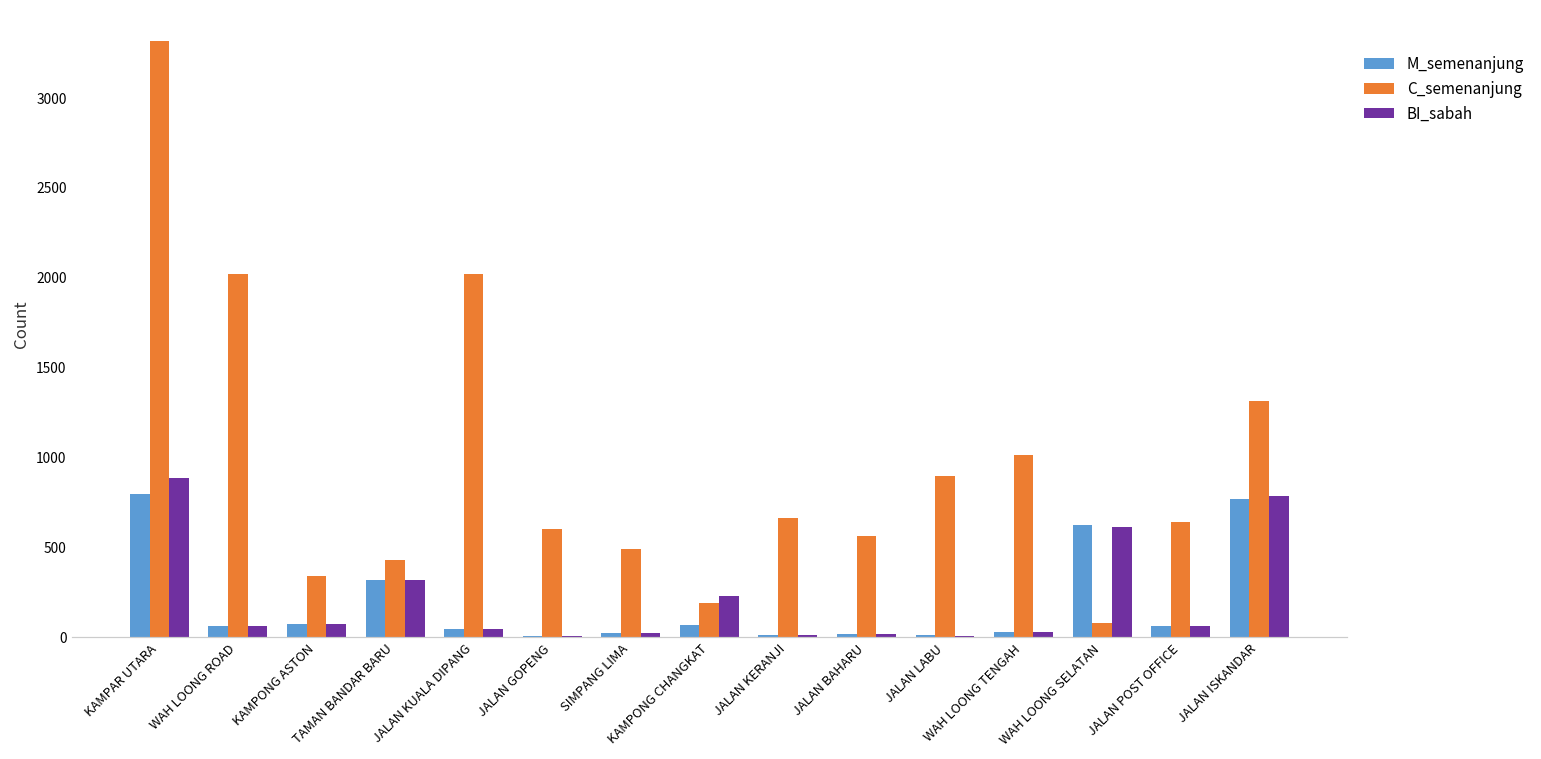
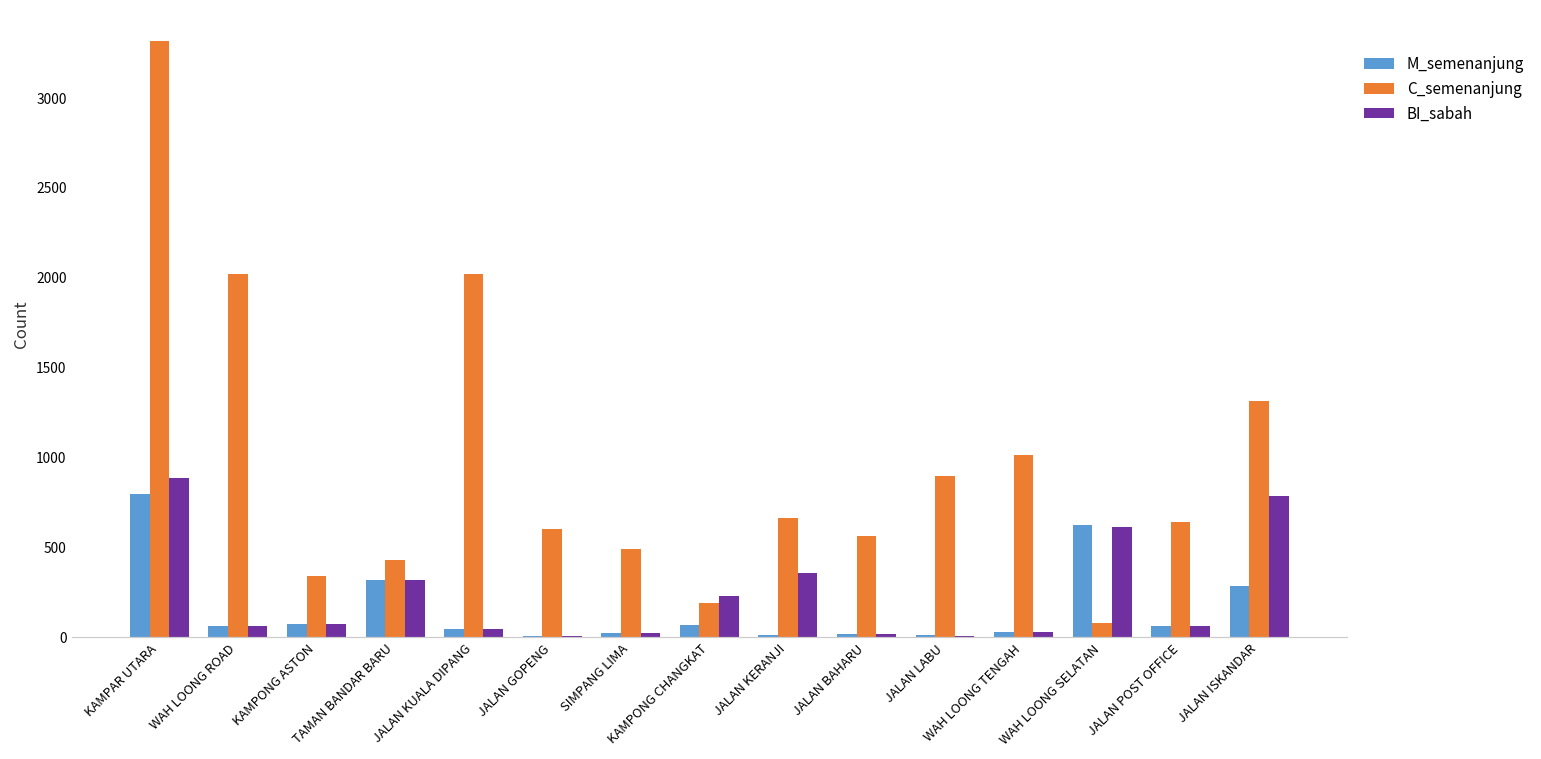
  {
    "M_semenanjung": {
      "KAMPAR UTARA": 800,
      "WAH LOONG ROAD": 60,
      "KAMPONG ASTON": 70,
      "TAMAN BANDAR BARU": 320,
      "JALAN KUALA DIPANG": 50,
      "SIMPANG LIMA": 20,
      "KAMPONG CHANGKAT": 70,
      "JALAN BAHARU": 20,
      "WAH LOONG TENGAH": 30,
      "WAH LOONG SELATAN": 620,
      "JALAN POST OFFICE": 70,
-     "JALAN ISKANDAR": 770
+     "JALAN ISKANDAR": 280
    },
    "C_semenanjung": {
      "KAMPAR UTARA": 3320,
      "WAH LOONG ROAD": 2020,
      "KAMPONG ASTON": 340,
      "TAMAN BANDAR BARU": 430,
      "JALAN KUALA DIPANG": 2020,
      "JALAN GOPENG": 600,
      "SIMPANG LIMA": 490,
      "KAMPONG CHANGKAT": 190,
      "JALAN KERANJI": 670,
      "JALAN BAHARU": 570,
      "JALAN LABU": 900,
      "WAH LOONG TENGAH": 1010,
      "WAH LOONG SELATAN": 80,
      "JALAN POST OFFICE": 640,
      "JALAN ISKANDAR": 1310
    },
    "BI_sabah": {
      "KAMPAR UTARA": 890,
      "WAH LOONG ROAD": 60,
      "KAMPONG ASTON": 70,
      "TAMAN BANDAR BARU": 320,
      "JALAN KUALA DIPANG": 50,
      "SIMPANG LIMA": 20,
      "KAMPONG CHANGKAT": 230,
-     "JALAN KERANJI": 10,
+     "JALAN KERANJI": 360,
      "JALAN BAHARU": 20,
      "WAH LOONG TENGAH": 30,
      "WAH LOONG SELATAN": 610,
      "JALAN POST OFFICE": 60,
      "JALAN ISKANDAR": 790
    }
  }
